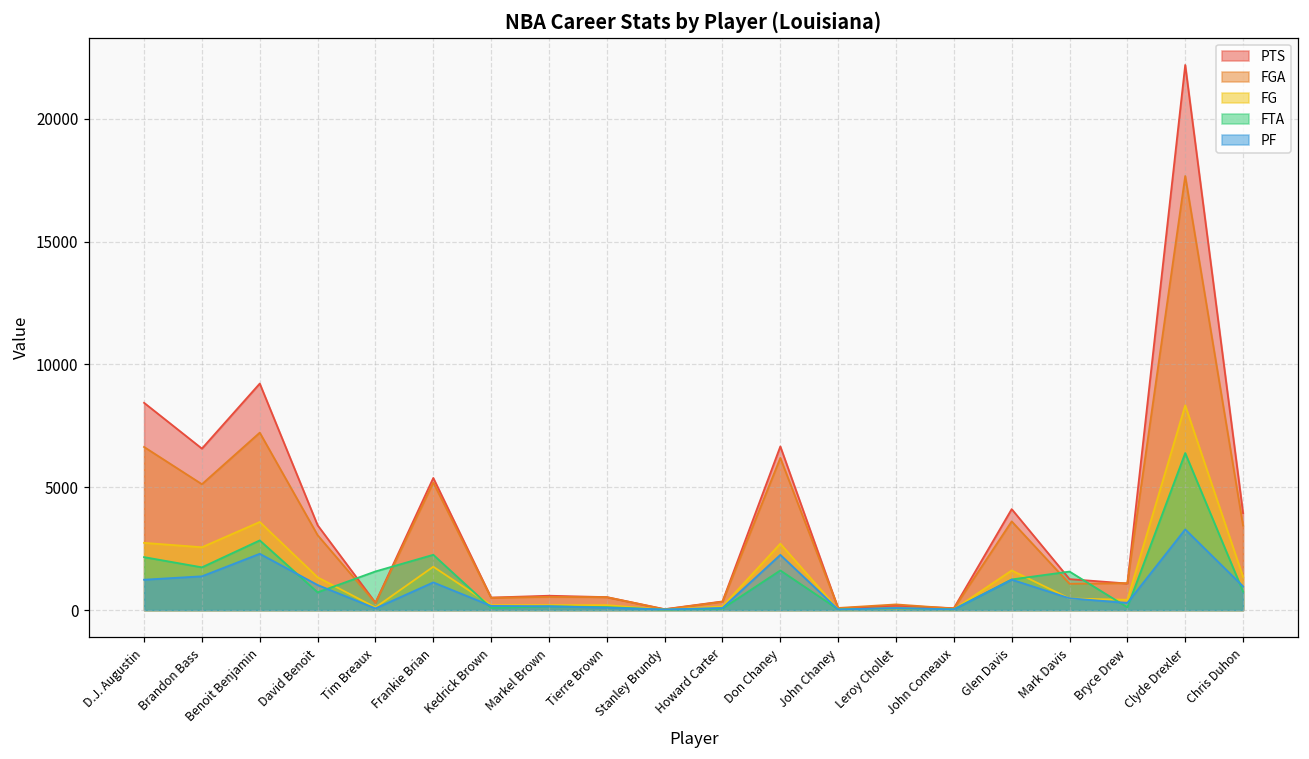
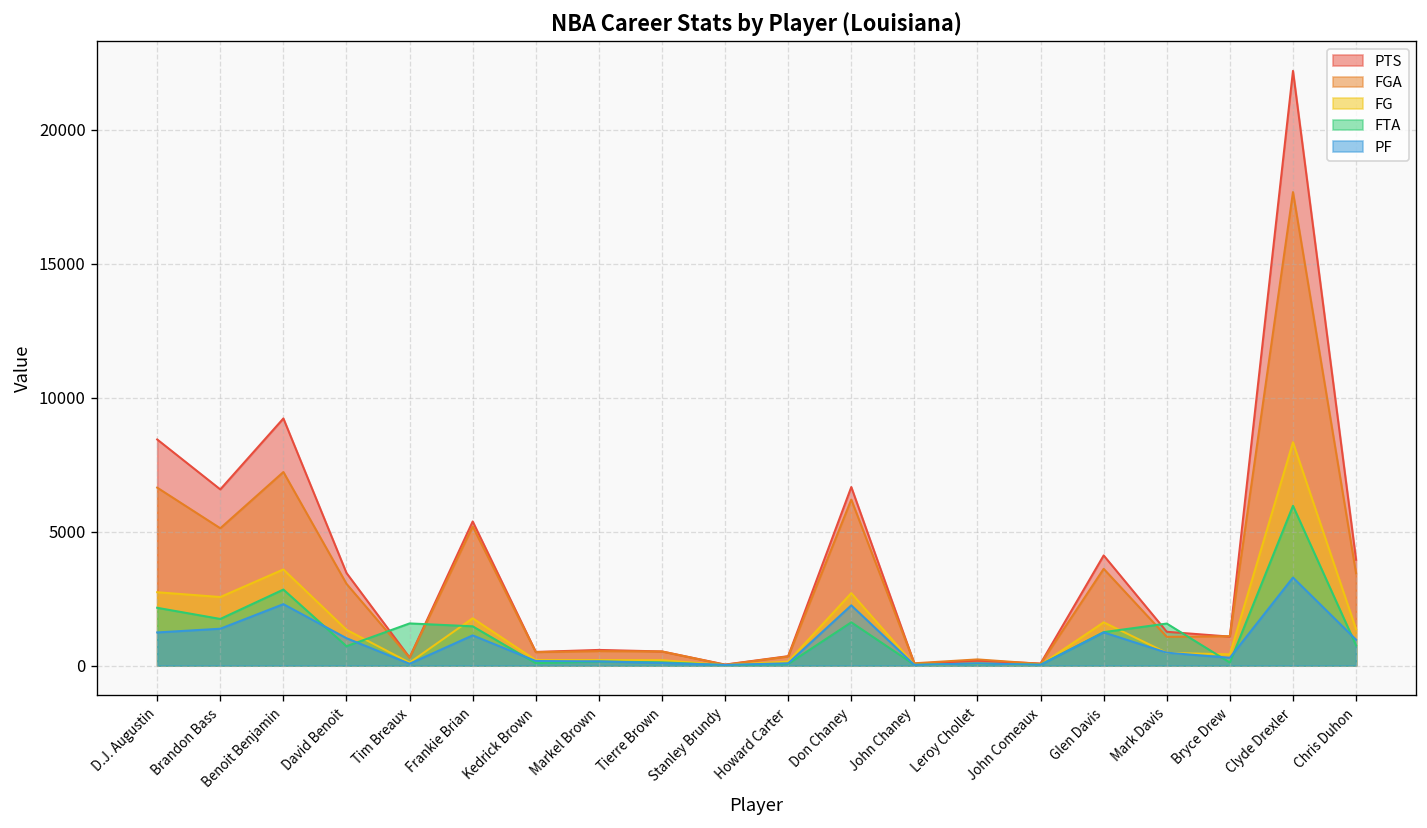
  {
    "FTA": {
      "D.J. Augustin": 2200,
      "Brandon Bass": 1700,
      "Benoit Benjamin": 2800,
      "David Benoit": 700,
      "Tim Breaux": 1600,
-     "Frankie Brian": 2300,
+     "Frankie Brian": 1500,
      "Don Chaney": 1600,
      "Mark Davis": 1600,
      "Bryce Drew": 100,
-     "Clyde Drexler": 6400,
+     "Clyde Drexler": 6000,
      "Chris Duhon": 800
    },
    "PF": {
      "D.J. Augustin": 1200,
      "Brandon Bass": 1400,
      "Benoit Benjamin": 2300,
      "David Benoit": 1000,
      "Frankie Brian": 1100,
      "Don Chaney": 2200,
      "Bryce Drew": 300,
      "Clyde Drexler": 3300,
      "Chris Duhon": 1000
    }
  }
